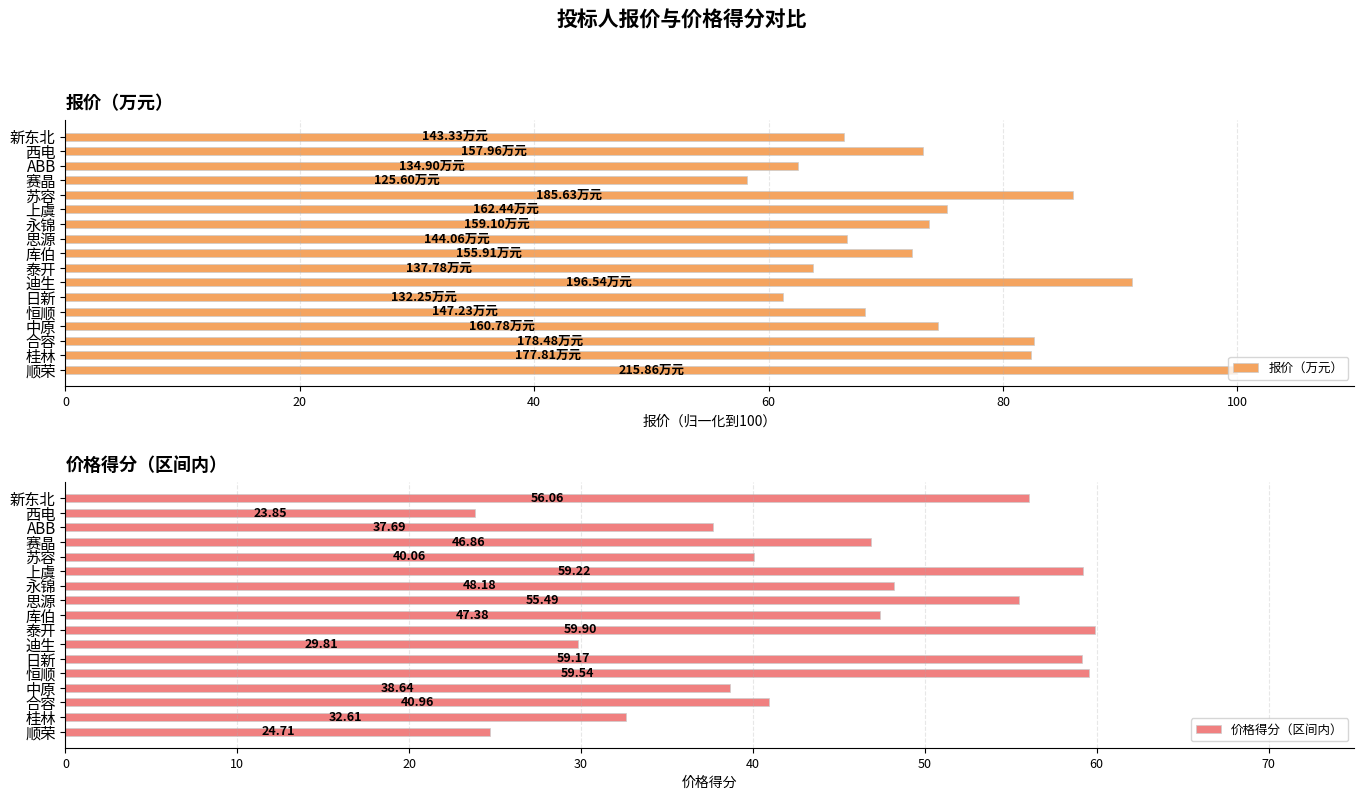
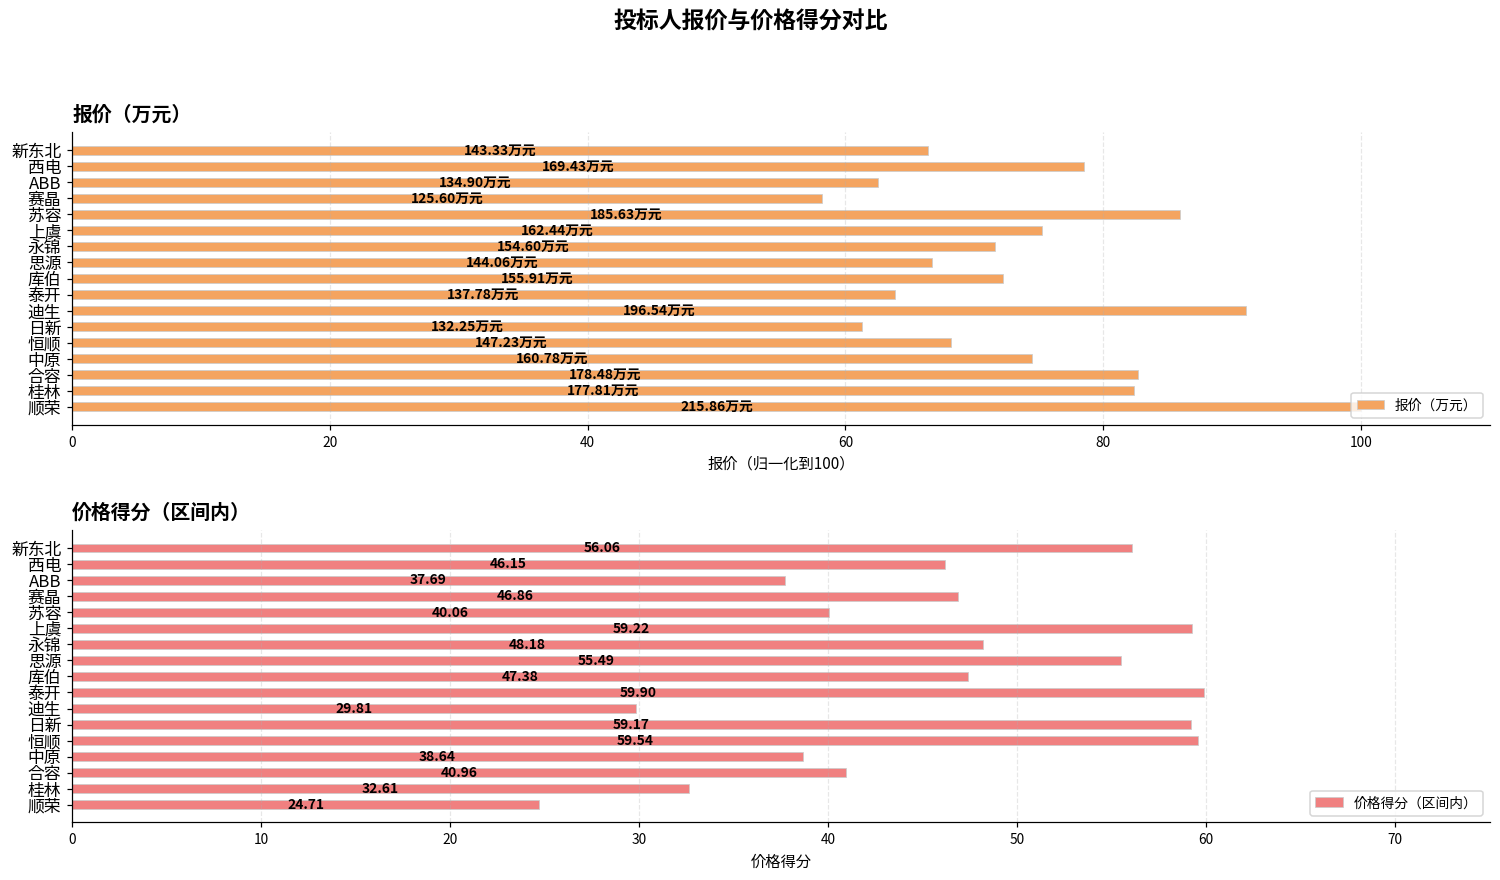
  {
    "报价（万元）": {
-     "西电": 157.96,
-     "永锦": 159.10
+     "西电": 169.43,
+     "永锦": 154.60
    },
    "价格得分（区间内）": {
      "新东北": 56.06,
-     "西电": 23.85,
+     "西电": 46.15,
      "ABB": 37.69,
      "赛晶": 46.86,
      "苏容": 40.06,
      "上虞": 59.22,
      "永锦": 48.18,
      "思源": 55.49,
      "库伯": 47.38,
      "泰开": 59.90,
      "迪生": 29.81,
      "日新": 59.17,
      "恒顺": 59.54,
      "中原": 38.64,
      "合容": 40.96,
      "桂林": 32.61,
      "顺荣": 24.71
    }
  }
